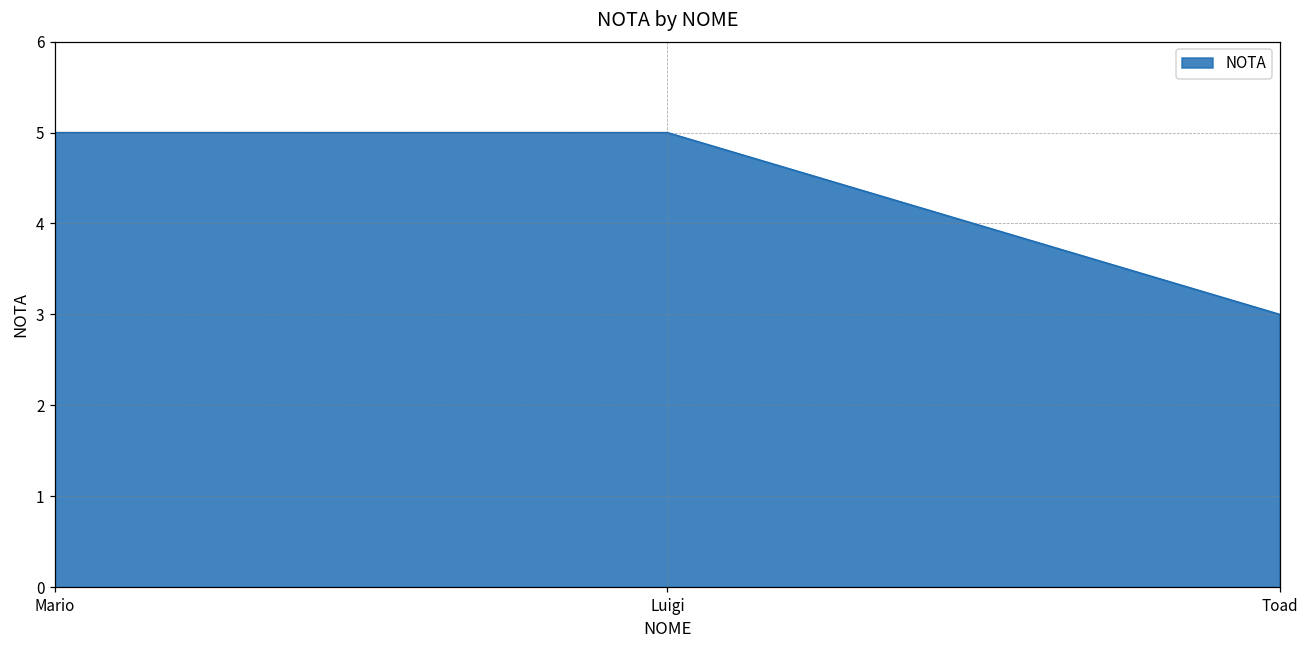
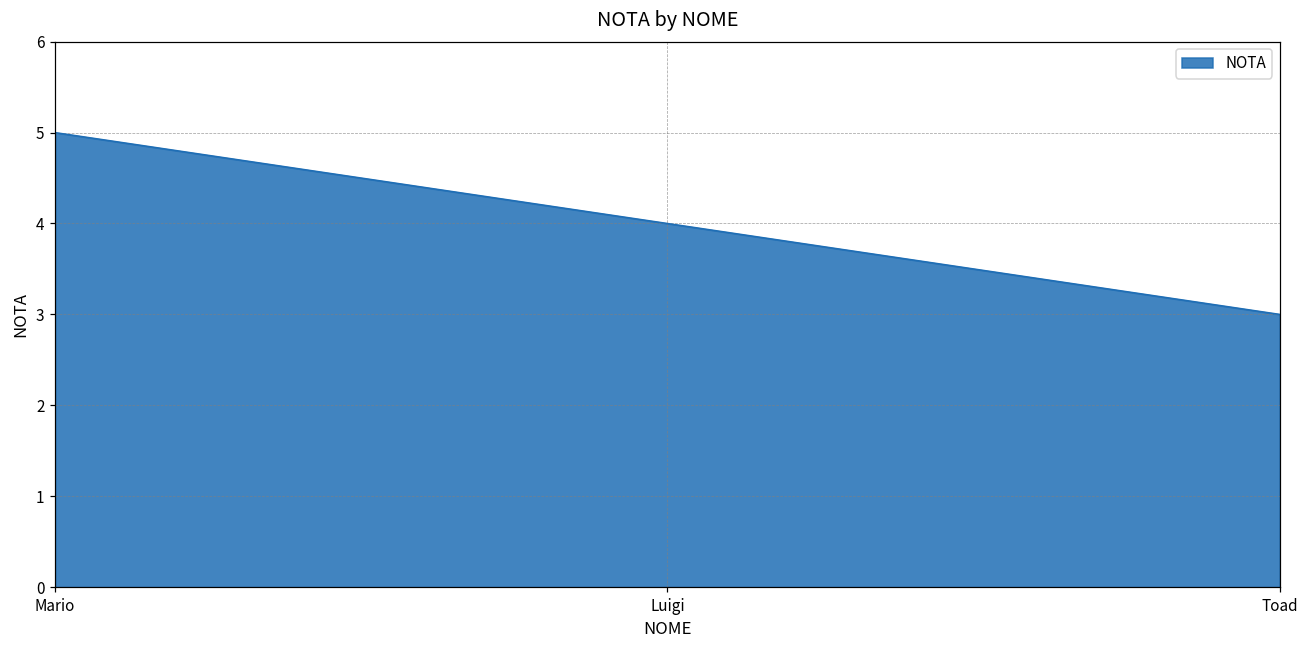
  {
    "Mario": 5,
-   "Luigi": 5,
+   "Luigi": 4,
    "Toad": 3
  }
